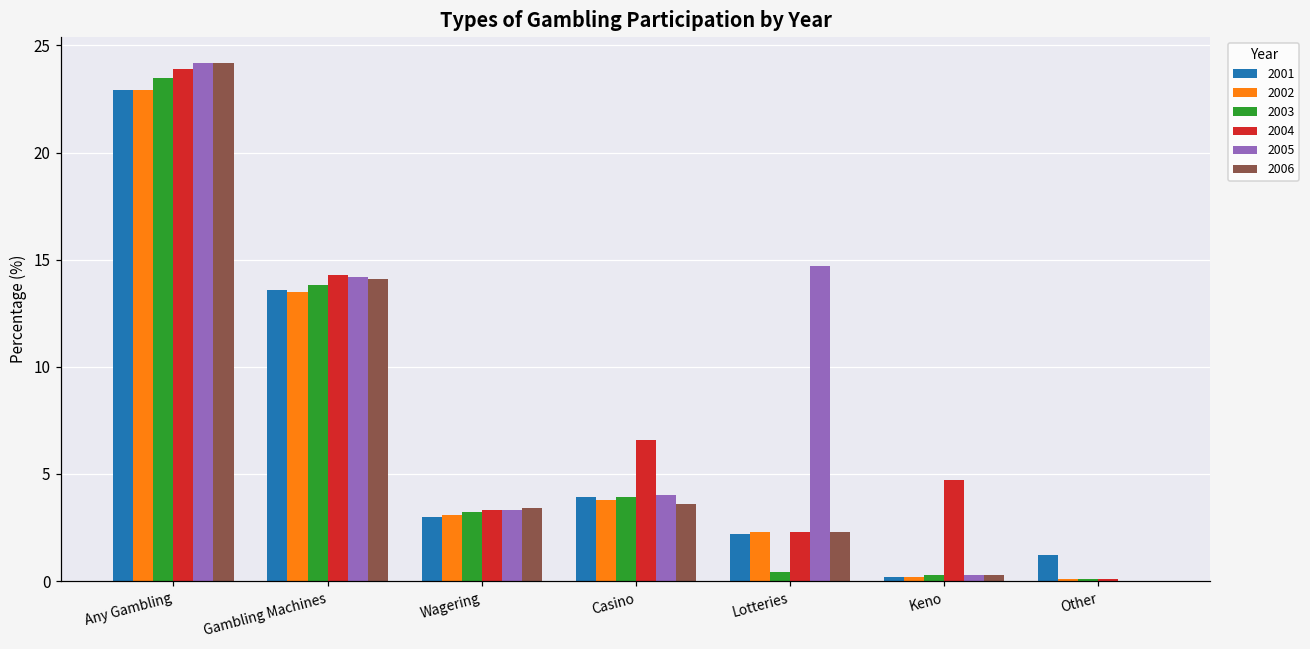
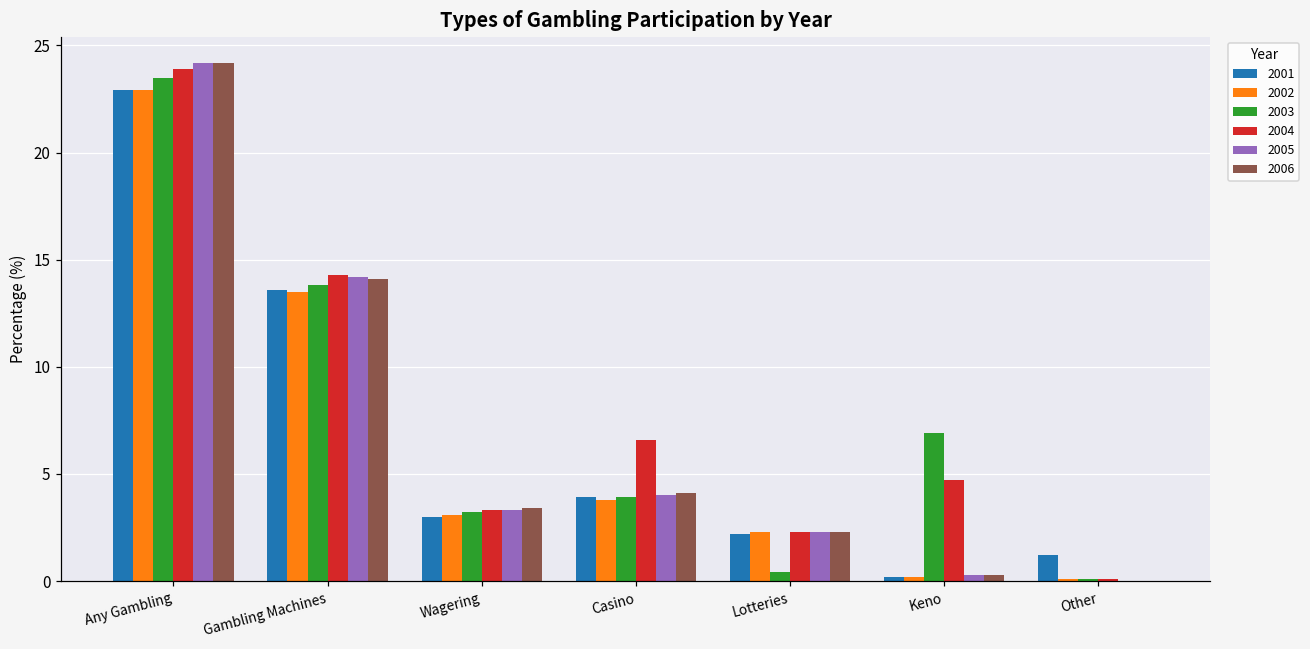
  {
    "2001": {
      "Any Gambling": 22.9,
      "Gambling Machines": 13.6,
      "Wagering": 3.0,
      "Casino": 3.9,
      "Lotteries": 2.2,
      "Keno": 0.2,
      "Other": 1.2
    },
    "2002": {
      "Any Gambling": 22.9,
      "Gambling Machines": 13.5,
      "Wagering": 3.1,
      "Casino": 3.8,
      "Lotteries": 2.3,
      "Keno": 0.2
    },
    "2003": {
      "Any Gambling": 23.5,
      "Gambling Machines": 13.8,
      "Wagering": 3.2,
      "Casino": 3.9,
      "Lotteries": 0.4,
-     "Keno": 0.3
+     "Keno": 6.9
    },
    "2004": {
      "Any Gambling": 23.9,
      "Gambling Machines": 14.3,
      "Wagering": 3.3,
      "Casino": 6.6,
      "Lotteries": 2.3,
      "Keno": 4.7
    },
    "2005": {
      "Any Gambling": 24.2,
      "Gambling Machines": 14.2,
      "Wagering": 3.3,
      "Casino": 4.0,
-     "Lotteries": 14.7,
+     "Lotteries": 2.3,
      "Keno": 0.3,
      "Other": 0.0
    },
    "2006": {
      "Any Gambling": 24.2,
      "Gambling Machines": 14.1,
      "Wagering": 3.4,
-     "Casino": 3.6,
+     "Casino": 4.1,
      "Lotteries": 2.3,
      "Keno": 0.3,
      "Other": 0.0
    }
  }
